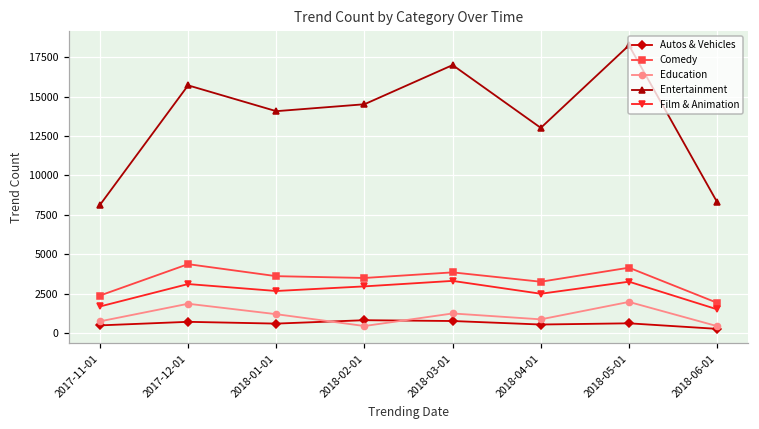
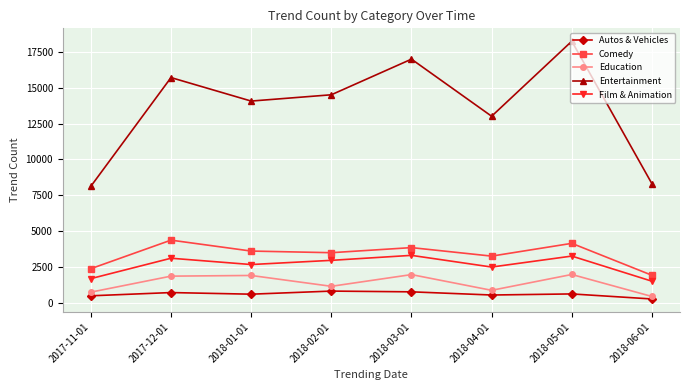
  {
    "Education": {
      "2017-11-01": 700,
      "2017-12-01": 1900,
-     "2018-01-01": 1200,
-     "2018-02-01": 400,
-     "2018-03-01": 1200,
+     "2018-01-01": 1900,
+     "2018-02-01": 1100,
+     "2018-03-01": 2000,
      "2018-04-01": 900,
      "2018-05-01": 2000
    }
  }
